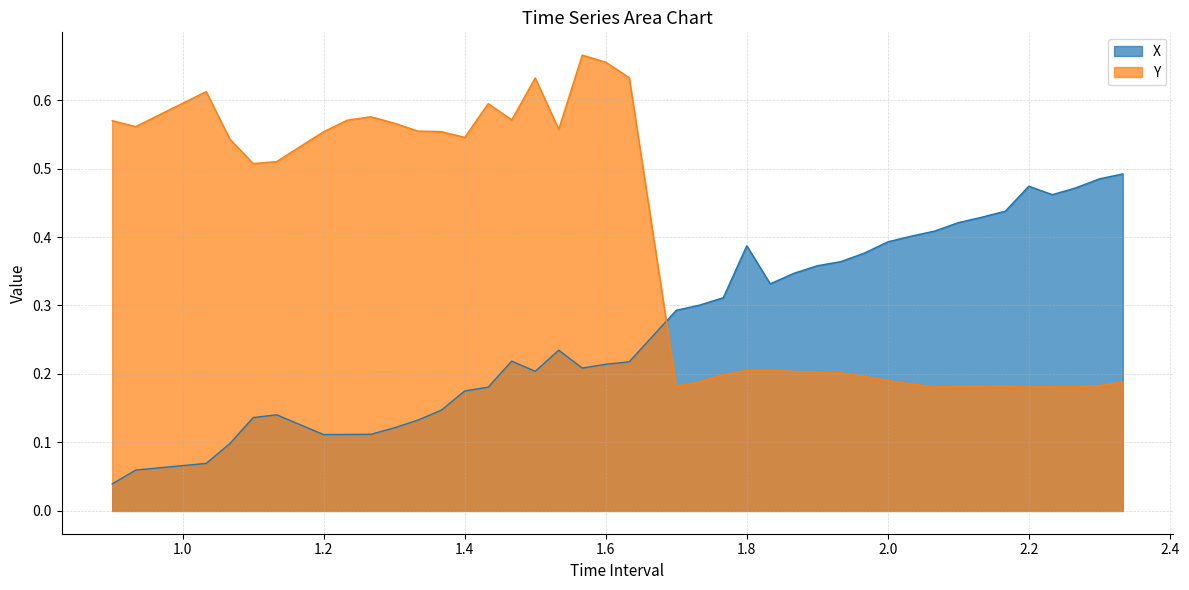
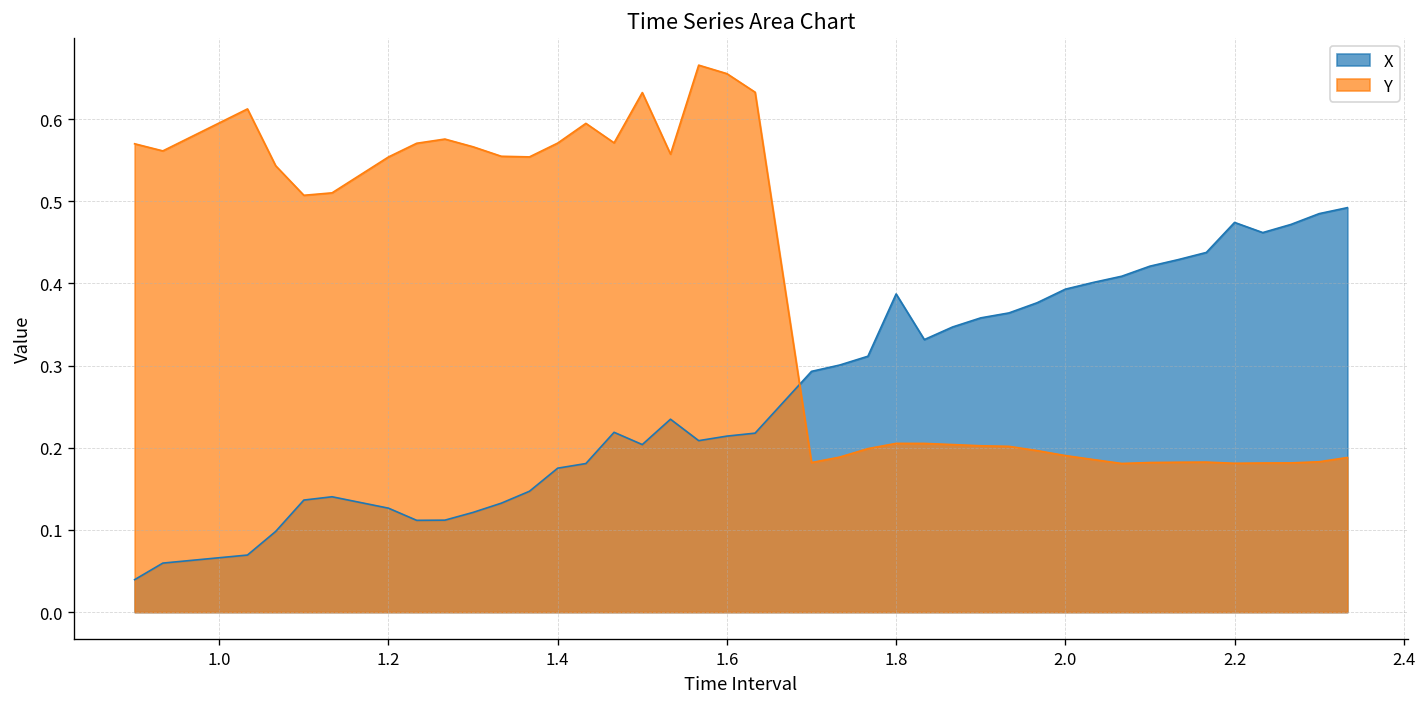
  {
    "X": {
-     "1.2": 0.11,
+     "1.2": 0.13,
      "1.4": 0.18,
      "1.6": 0.21,
      "1.8": 0.39,
      "2.0": 0.39,
      "2.2": 0.47
    },
    "Y": {
      "1.2": 0.55,
-     "1.4": 0.55,
+     "1.4": 0.57,
      "1.6": 0.66,
      "1.8": 0.21,
      "2.0": 0.19,
      "2.2": 0.18
    }
  }
